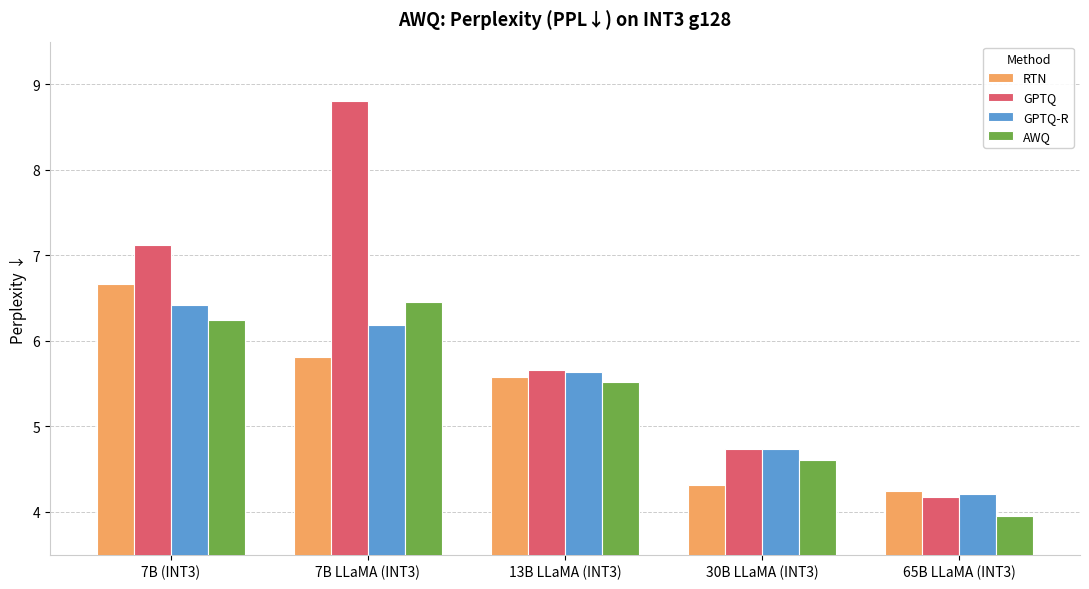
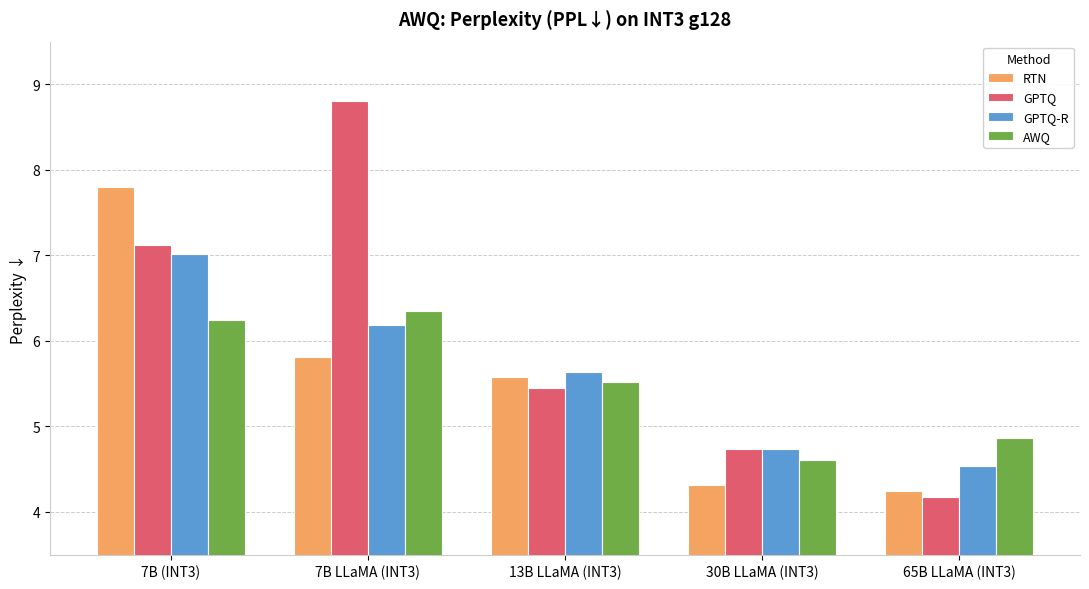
  {
    "RTN": {
-     "7B (INT3)": 6.7,
+     "7B (INT3)": 7.8,
      "7B LLaMA (INT3)": 5.8,
      "13B LLaMA (INT3)": 5.6,
      "30B LLaMA (INT3)": 4.3,
      "65B LLaMA (INT3)": 4.2
    },
    "GPTQ": {
      "7B (INT3)": 7.1,
      "7B LLaMA (INT3)": 8.8,
-     "13B LLaMA (INT3)": 5.7,
+     "13B LLaMA (INT3)": 5.5,
      "30B LLaMA (INT3)": 4.7,
      "65B LLaMA (INT3)": 4.2
    },
    "GPTQ-R": {
-     "7B (INT3)": 6.4,
+     "7B (INT3)": 7.0,
      "7B LLaMA (INT3)": 6.2,
      "13B LLaMA (INT3)": 5.6,
      "30B LLaMA (INT3)": 4.7,
-     "65B LLaMA (INT3)": 4.2
+     "65B LLaMA (INT3)": 4.5
    },
    "AWQ": {
      "7B (INT3)": 6.2,
-     "7B LLaMA (INT3)": 6.5,
+     "7B LLaMA (INT3)": 6.4,
      "13B LLaMA (INT3)": 5.5,
      "30B LLaMA (INT3)": 4.6,
-     "65B LLaMA (INT3)": 4.0
+     "65B LLaMA (INT3)": 4.9
    }
  }
